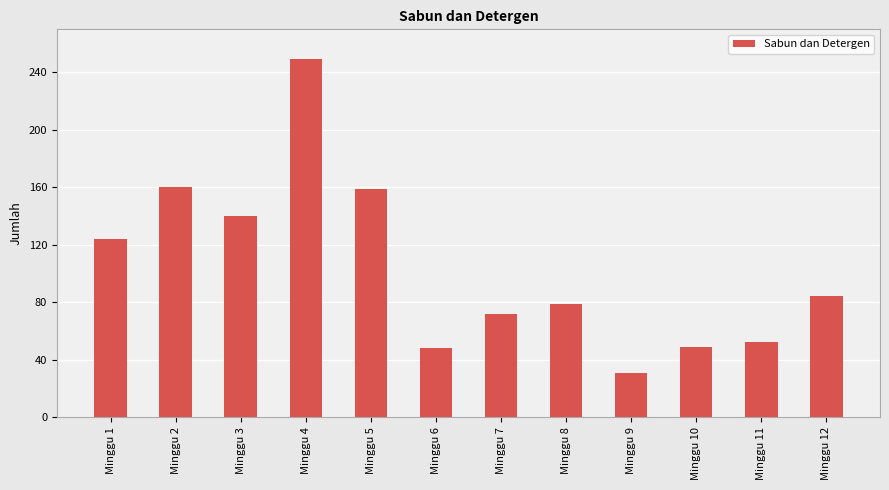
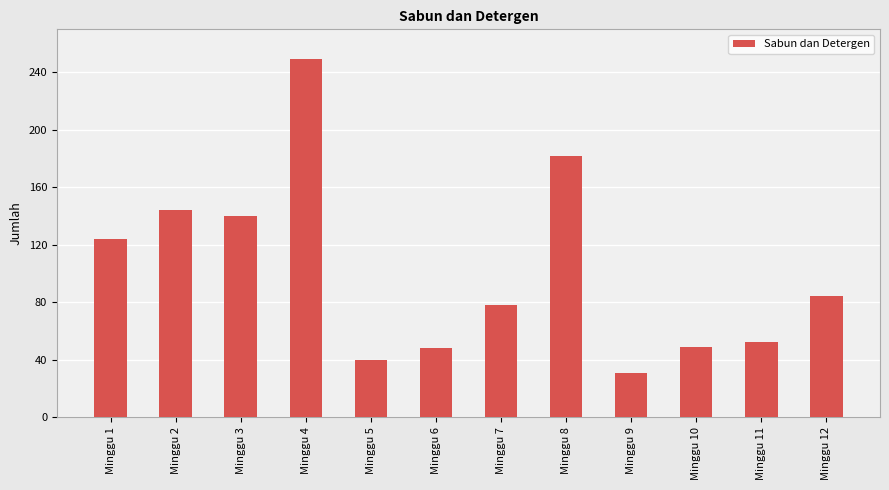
  {
    "Minggu 1": 124,
-   "Minggu 2": 160,
+   "Minggu 2": 144,
    "Minggu 3": 140,
    "Minggu 4": 249,
-   "Minggu 5": 159,
+   "Minggu 5": 40,
    "Minggu 6": 48,
-   "Minggu 7": 72,
-   "Minggu 8": 79,
+   "Minggu 7": 78,
+   "Minggu 8": 182,
    "Minggu 9": 31,
    "Minggu 10": 49,
    "Minggu 11": 52,
    "Minggu 12": 84
  }
